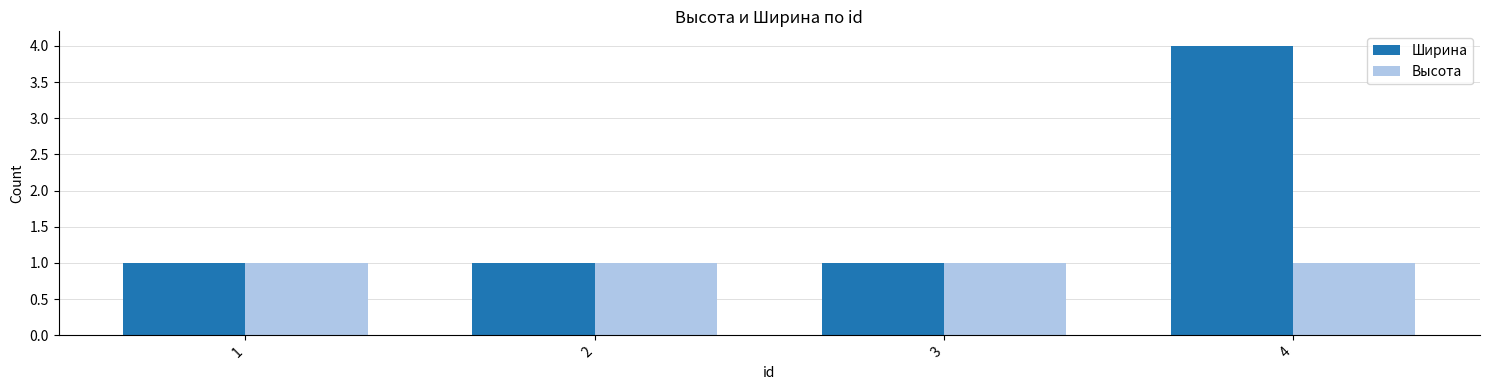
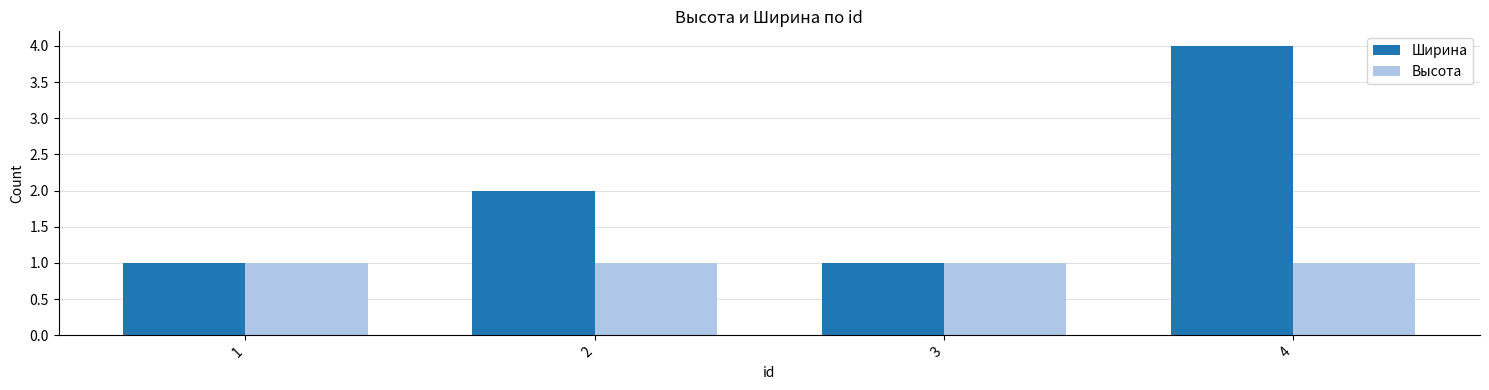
  {
    "Ширина": {
      "1": 1,
-     "2": 1,
+     "2": 2,
      "3": 1,
      "4": 4
    },
    "Высота": {
      "1": 1,
      "2": 1,
      "3": 1,
      "4": 1
    }
  }
